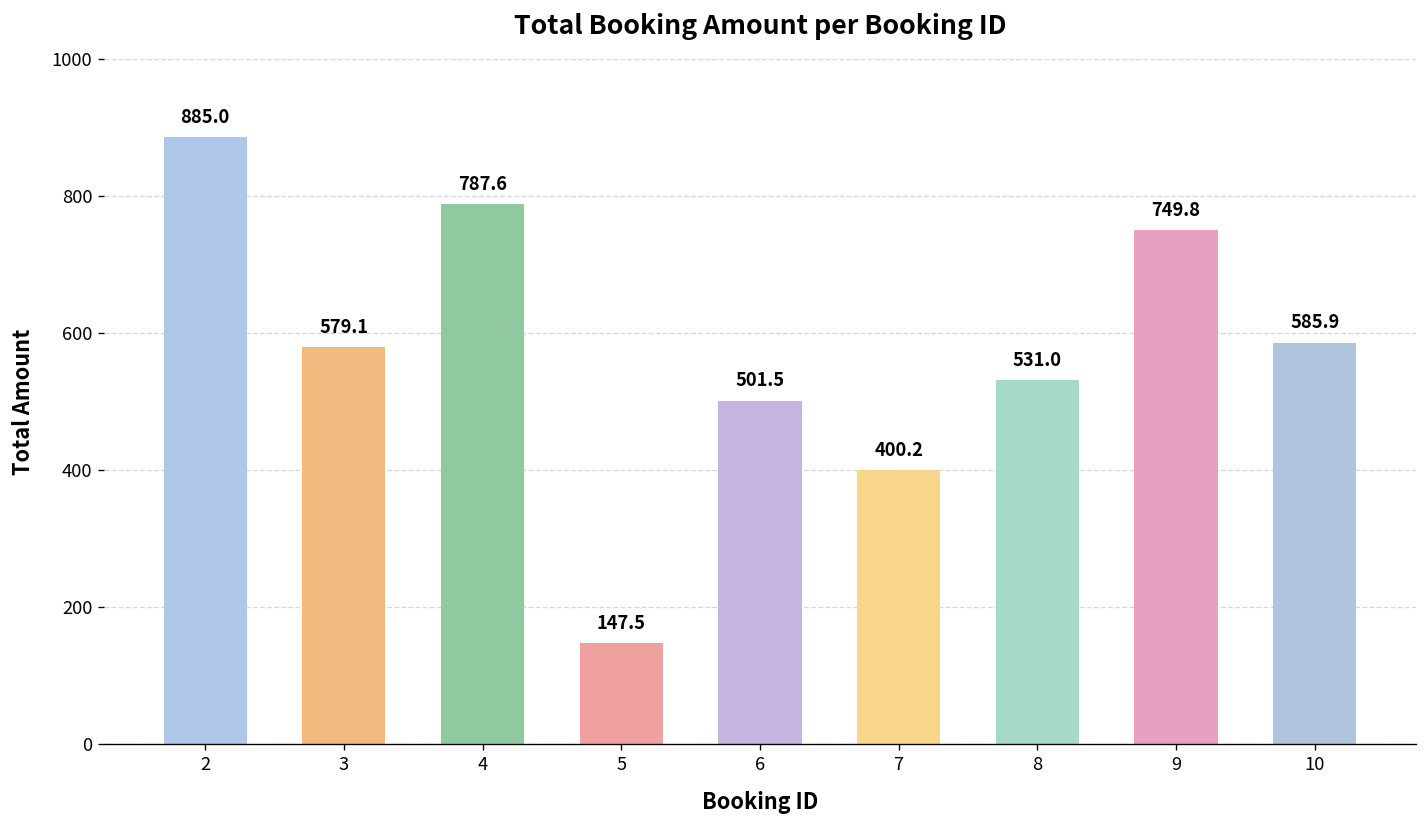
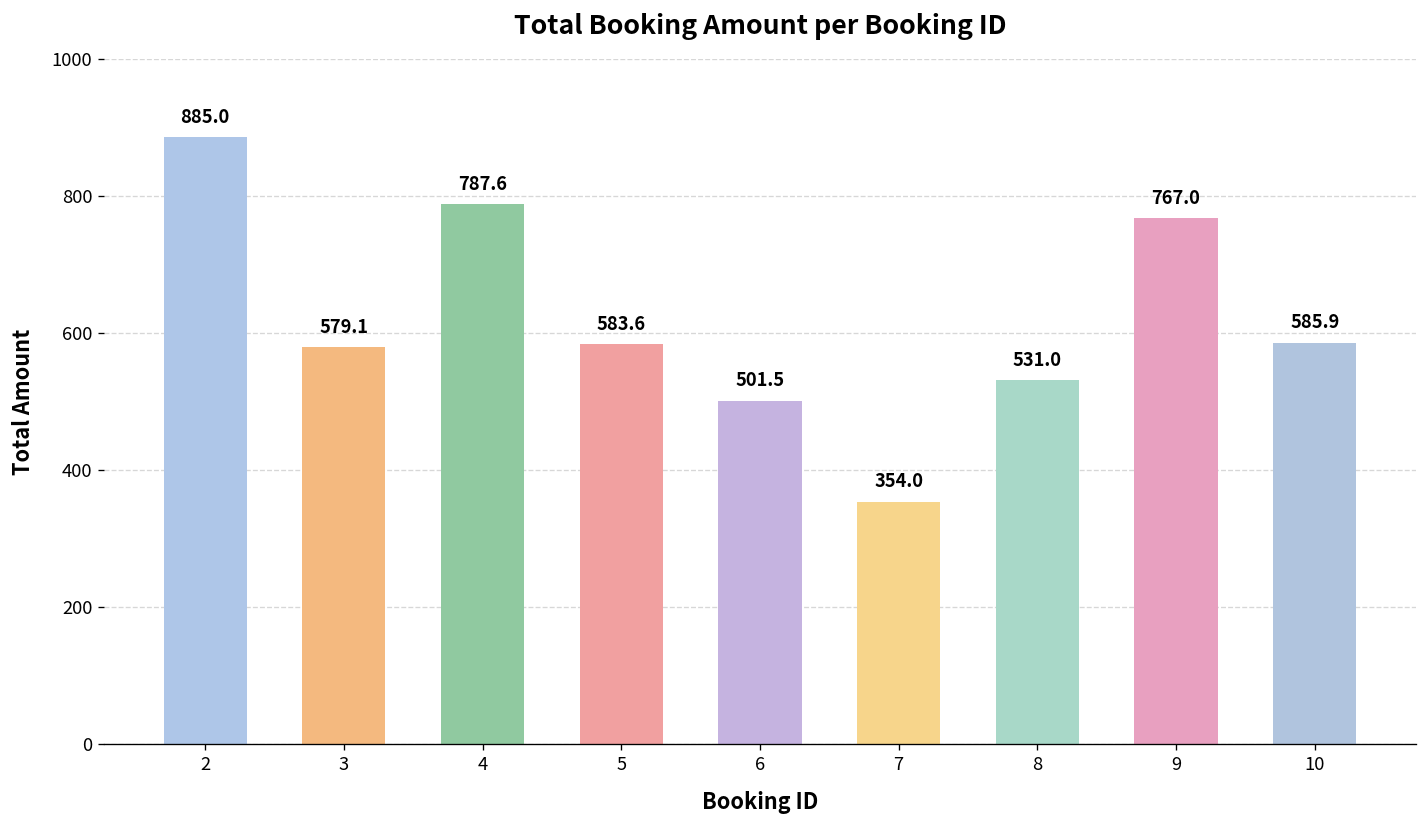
  {
    "2": 885.0,
    "3": 579.1,
    "4": 787.6,
-   "5": 147.5,
+   "5": 583.6,
    "6": 501.5,
-   "7": 400.2,
+   "7": 354.0,
    "8": 531.0,
-   "9": 749.8,
+   "9": 767.0,
    "10": 585.9
  }
